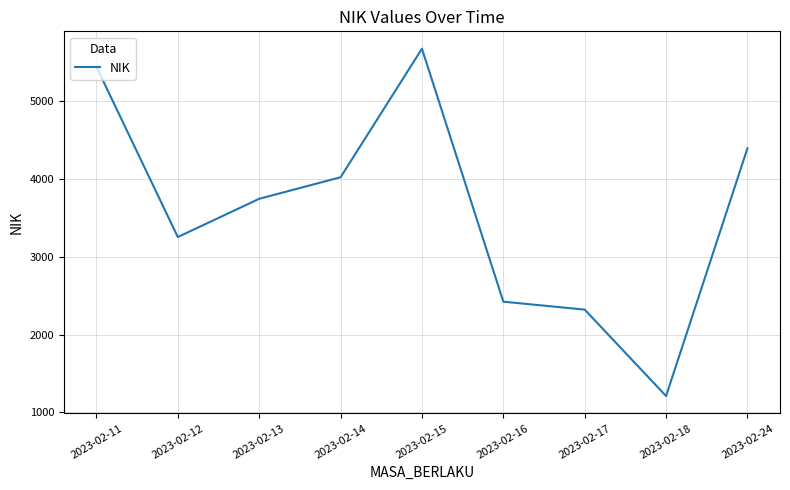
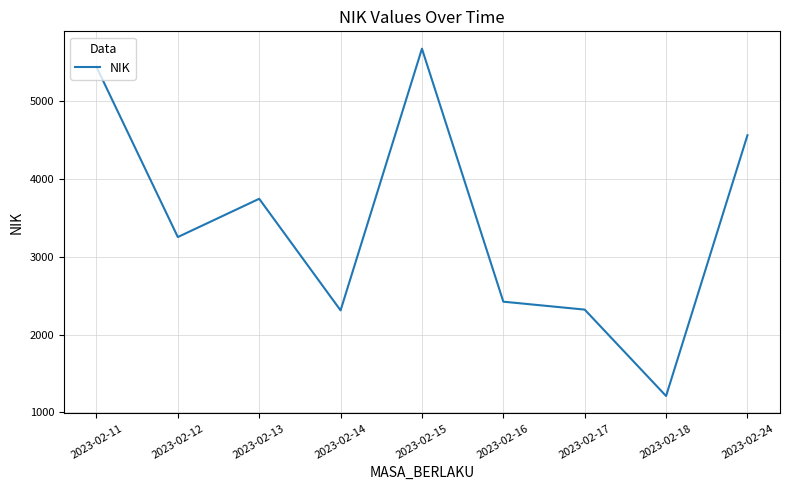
  {
    "2023-02-12": 3300,
    "2023-02-13": 3700,
-   "2023-02-14": 4000,
+   "2023-02-14": 2300,
    "2023-02-15": 5700,
    "2023-02-16": 2400,
    "2023-02-17": 2300,
    "2023-02-18": 1200,
-   "2023-02-24": 4400
+   "2023-02-24": 4600
  }
